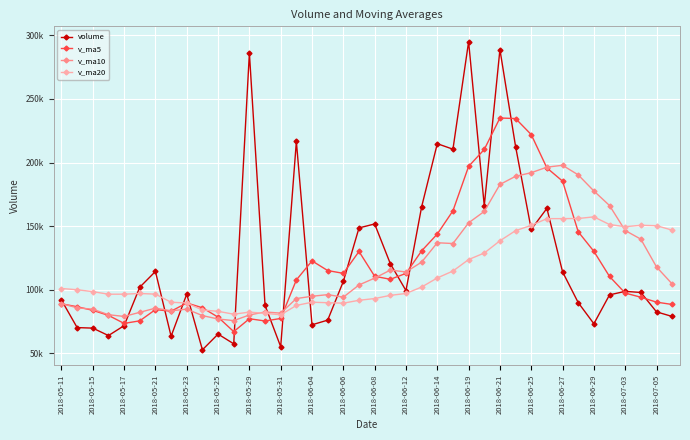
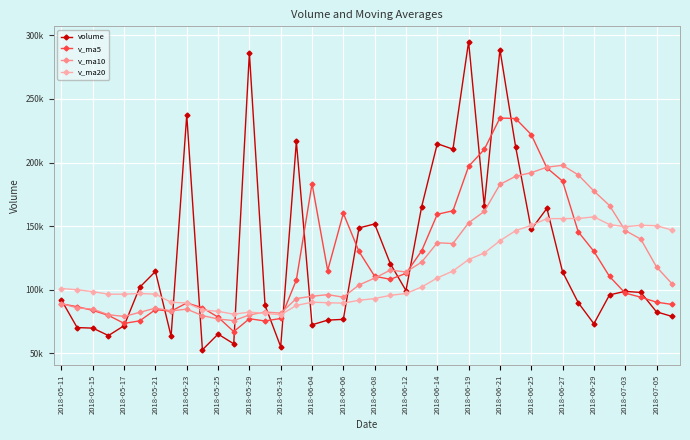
  {
    "volume": {
      "2018-05-11": 92000,
      "2018-05-15": 70000,
      "2018-05-21": 114000,
-     "2018-05-23": 96000,
+     "2018-05-23": 237000,
      "2018-05-25": 65000,
      "2018-05-29": 286000,
      "2018-05-31": 55000,
      "2018-06-04": 72000,
-     "2018-06-06": 106000,
+     "2018-06-06": 77000,
      "2018-06-08": 152000,
      "2018-06-12": 99000,
      "2018-06-14": 215000,
      "2018-06-19": 295000,
      "2018-06-21": 289000,
      "2018-06-25": 147000,
      "2018-06-27": 114000,
      "2018-06-29": 73000,
      "2018-07-05": 83000
    },
    "v_ma5": {
      "2018-05-29": 77000,
      "2018-05-31": 77000,
-     "2018-06-04": 123000,
-     "2018-06-06": 113000,
-     "2018-06-14": 144000,
+     "2018-06-04": 183000,
+     "2018-06-06": 160000,
+     "2018-06-14": 159000,
      "2018-06-19": 197000,
      "2018-06-21": 235000,
      "2018-06-25": 222000,
      "2018-06-27": 185000,
      "2018-06-29": 130000,
      "2018-07-05": 90000
    }
  }
